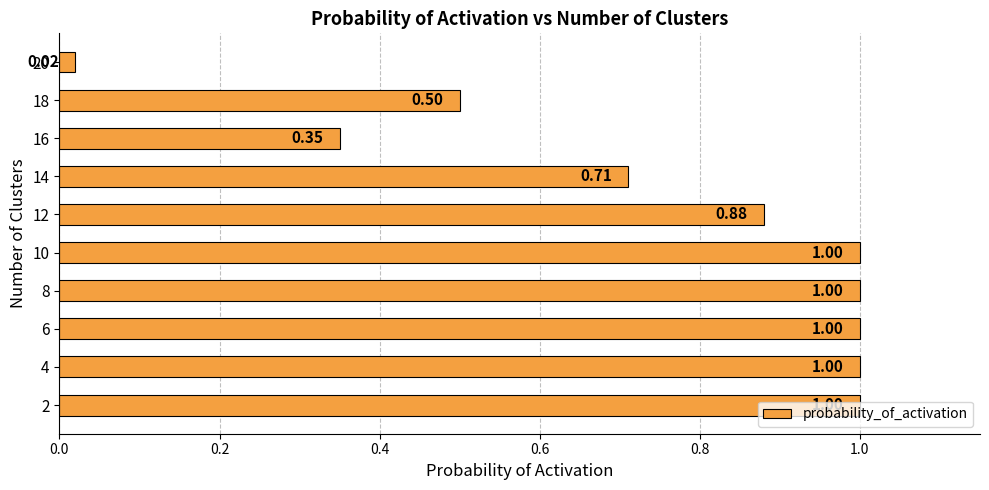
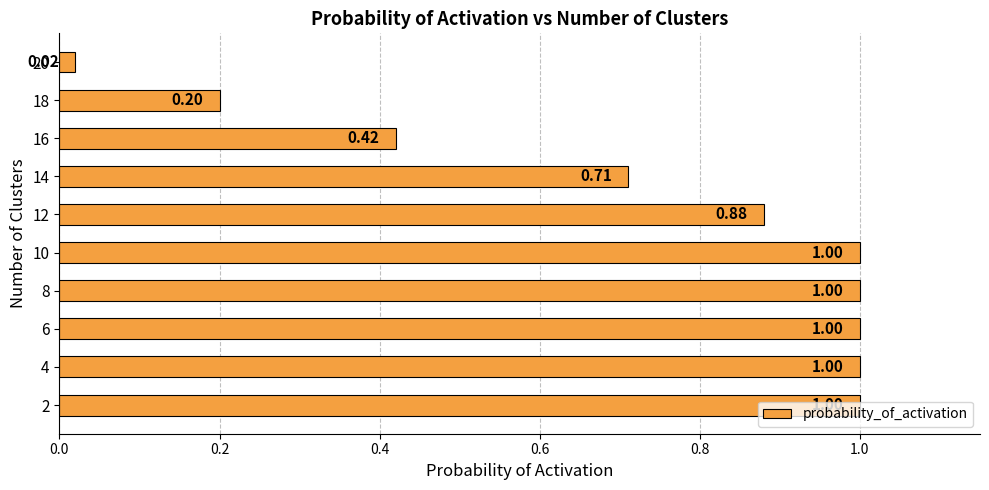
  {
    "20": 0.02,
-   "18": 0.50,
-   "16": 0.35,
+   "18": 0.20,
+   "16": 0.42,
    "14": 0.71,
    "12": 0.88,
    "10": 1.00,
    "8": 1.00,
    "6": 1.00,
    "4": 1.00
  }
